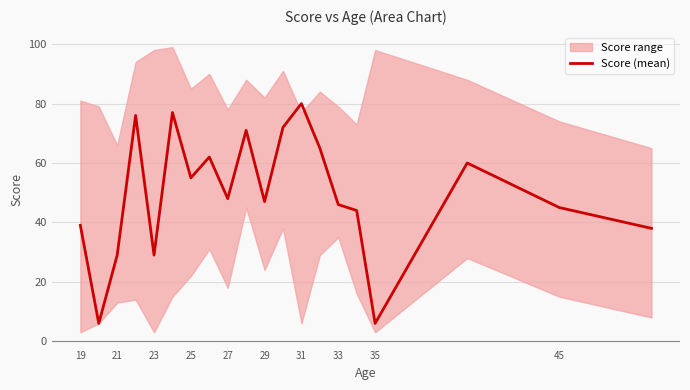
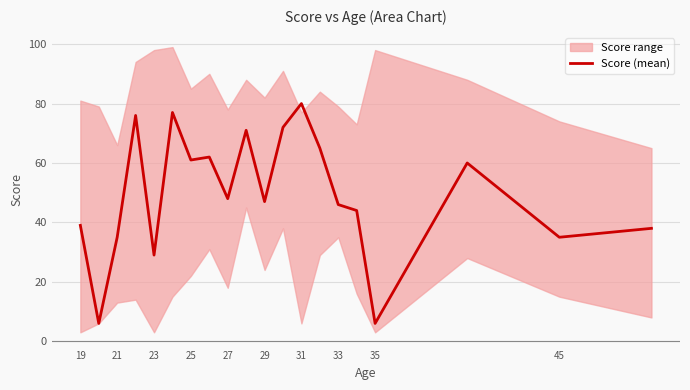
  {
    "Score (mean)": {
      "19": 39,
-     "21": 29,
+     "21": 35,
      "23": 29,
-     "25": 55,
+     "25": 61,
      "27": 48,
      "29": 47,
      "31": 80,
      "33": 46,
      "35": 6,
-     "45": 45
+     "45": 35
    }
  }
